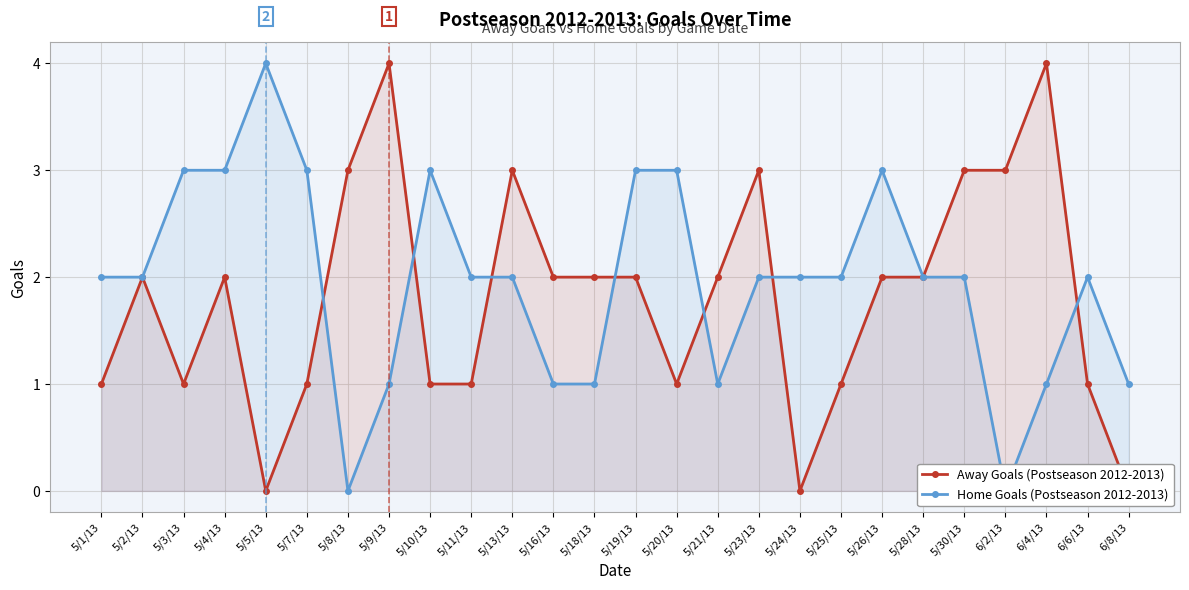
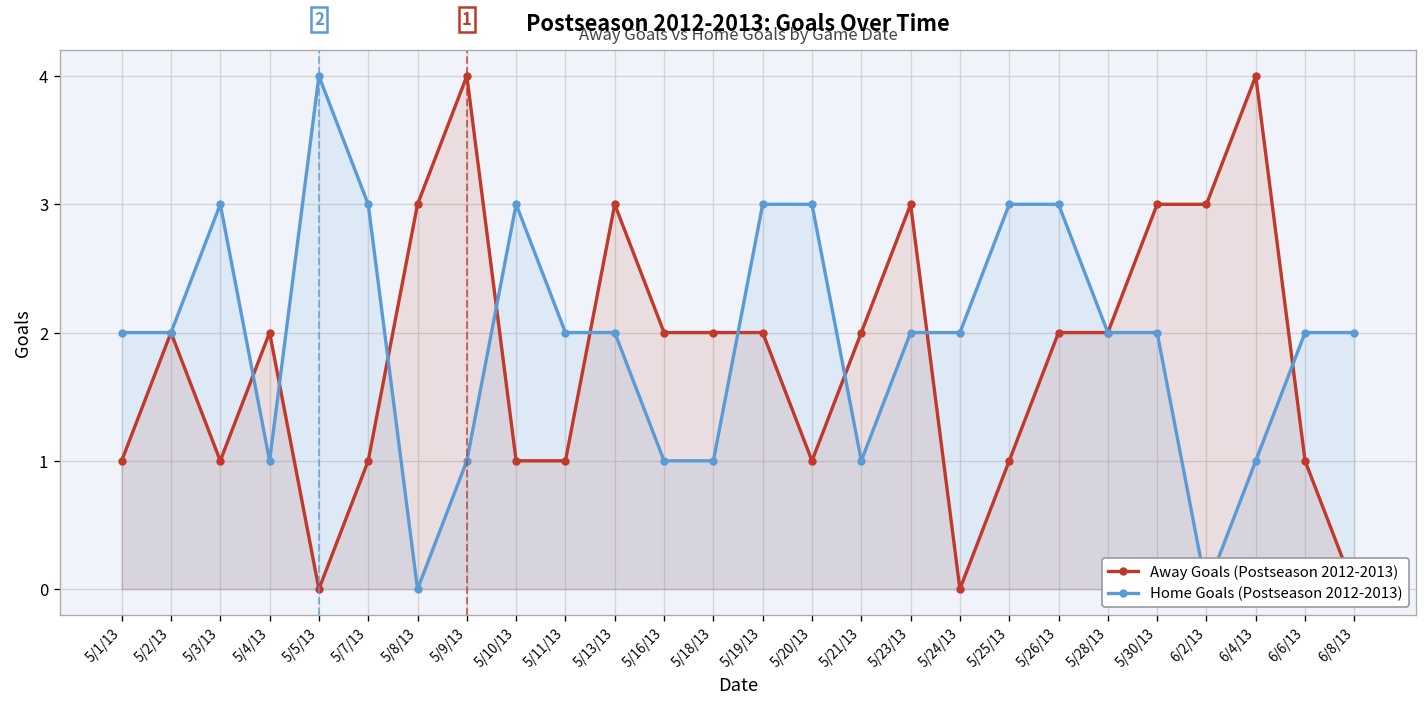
  {
    "Away Goals (Postseason 2012-2013)": {
      "5/1/13": 1,
      "5/3/13": 1,
      "5/4/13": 2,
      "5/5/13": 0,
      "5/7/13": 1,
      "5/8/13": 3,
      "5/9/13": 4,
      "5/10/13": 1,
      "5/11/13": 1,
      "5/13/13": 3,
      "5/16/13": 2,
      "5/18/13": 2,
      "5/19/13": 2,
      "5/20/13": 1,
      "5/21/13": 2,
      "5/23/13": 3,
      "5/24/13": 0,
      "5/25/13": 1,
      "5/26/13": 2,
      "5/30/13": 3,
      "6/2/13": 3,
      "6/4/13": 4,
      "6/6/13": 1
    },
    "Home Goals (Postseason 2012-2013)": {
      "5/1/13": 2,
      "5/3/13": 3,
-     "5/4/13": 3,
+     "5/4/13": 1,
      "5/5/13": 4,
      "5/7/13": 3,
      "5/8/13": 0,
      "5/9/13": 1,
      "5/10/13": 3,
      "5/11/13": 2,
      "5/13/13": 2,
      "5/16/13": 1,
      "5/18/13": 1,
      "5/19/13": 3,
      "5/20/13": 3,
      "5/21/13": 1,
      "5/23/13": 2,
      "5/24/13": 2,
-     "5/25/13": 2,
+     "5/25/13": 3,
      "5/26/13": 3,
      "5/30/13": 2,
      "6/4/13": 1,
      "6/6/13": 2,
-     "6/8/13": 1
+     "6/8/13": 2
    }
  }
